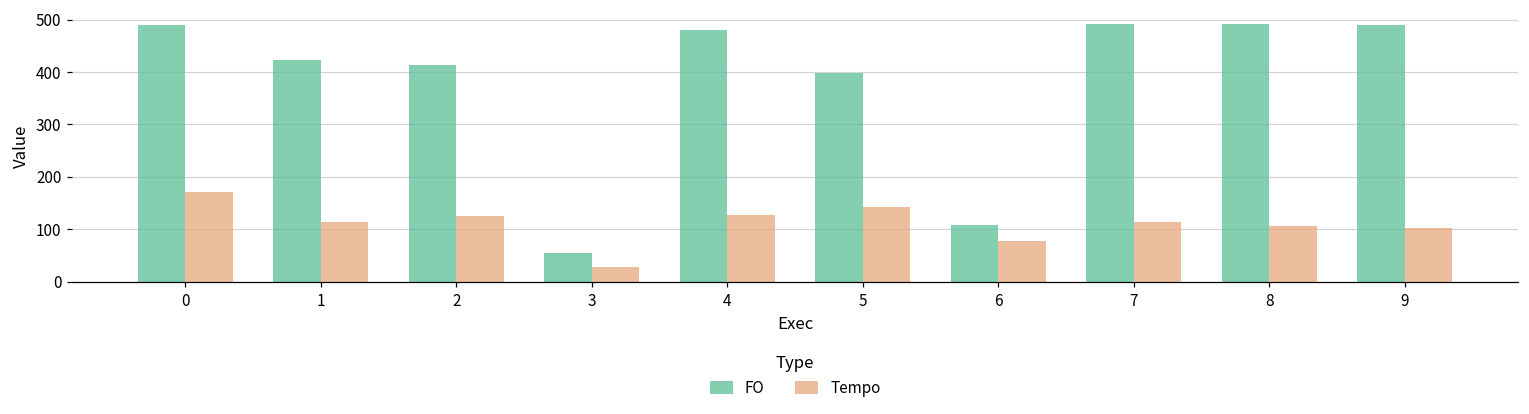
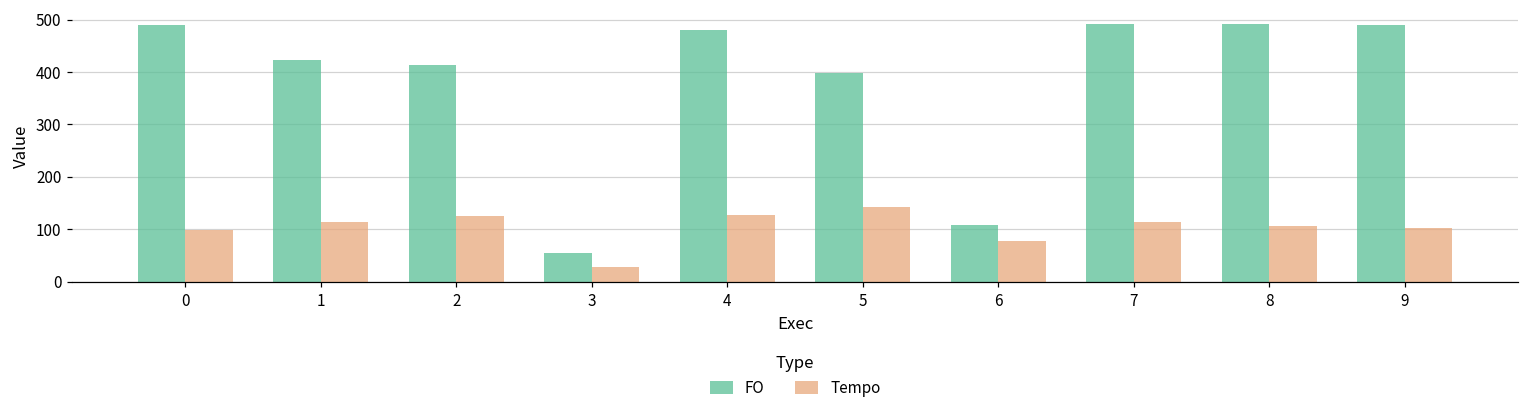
  {
    "FO": {
      "0": 490,
      "1": 420,
      "2": 410,
      "3": 50,
      "4": 480,
      "5": 400,
      "6": 110,
      "7": 490,
      "8": 490,
      "9": 490
    },
    "Tempo": {
-     "0": 170,
+     "0": 100,
      "1": 110,
      "2": 120,
      "3": 30,
      "4": 130,
      "5": 140,
      "6": 80,
      "7": 110,
      "8": 110,
      "9": 100
    }
  }
